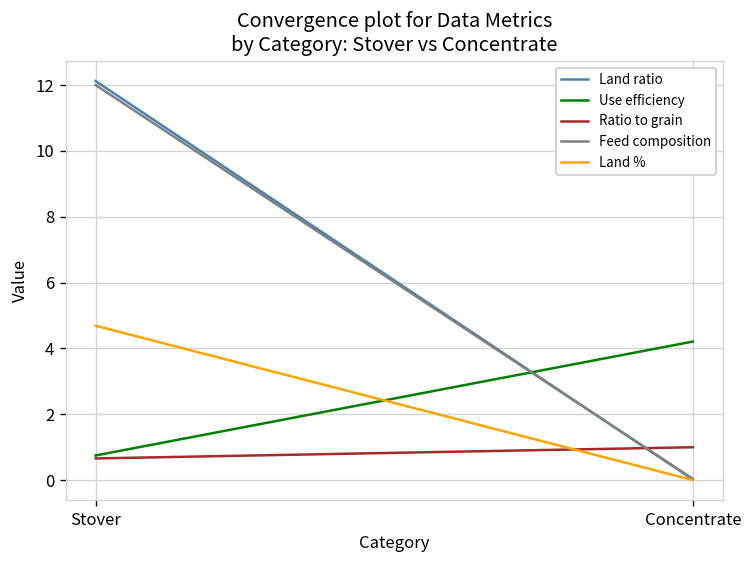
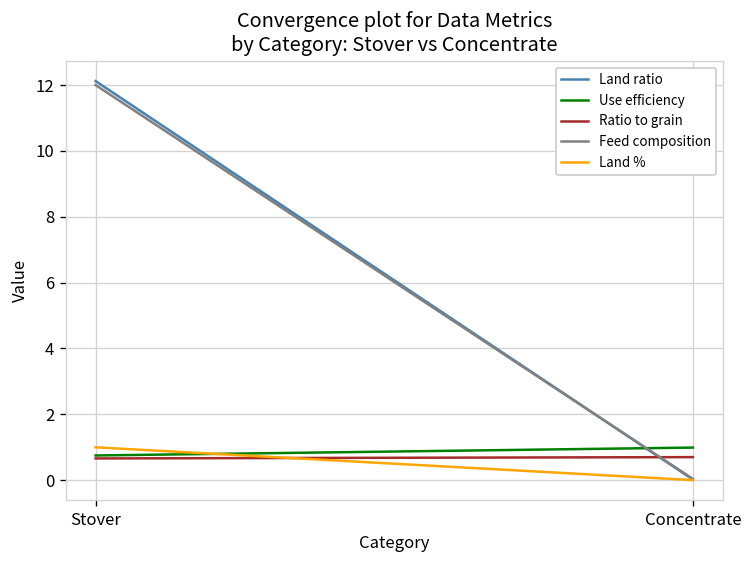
  {
    "Land ratio": {
      "Stover": 12.1
    },
    "Use efficiency": {
-     "Concentrate": 4.2
+     "Concentrate": 1.0
    },
    "Ratio to grain": {
-     "Concentrate": 1.0
+     "Concentrate": 0.7
    },
    "Feed composition": {
      "Stover": 12.0
    },
    "Land %": {
-     "Stover": 4.7
+     "Stover": 1.0
    }
  }
